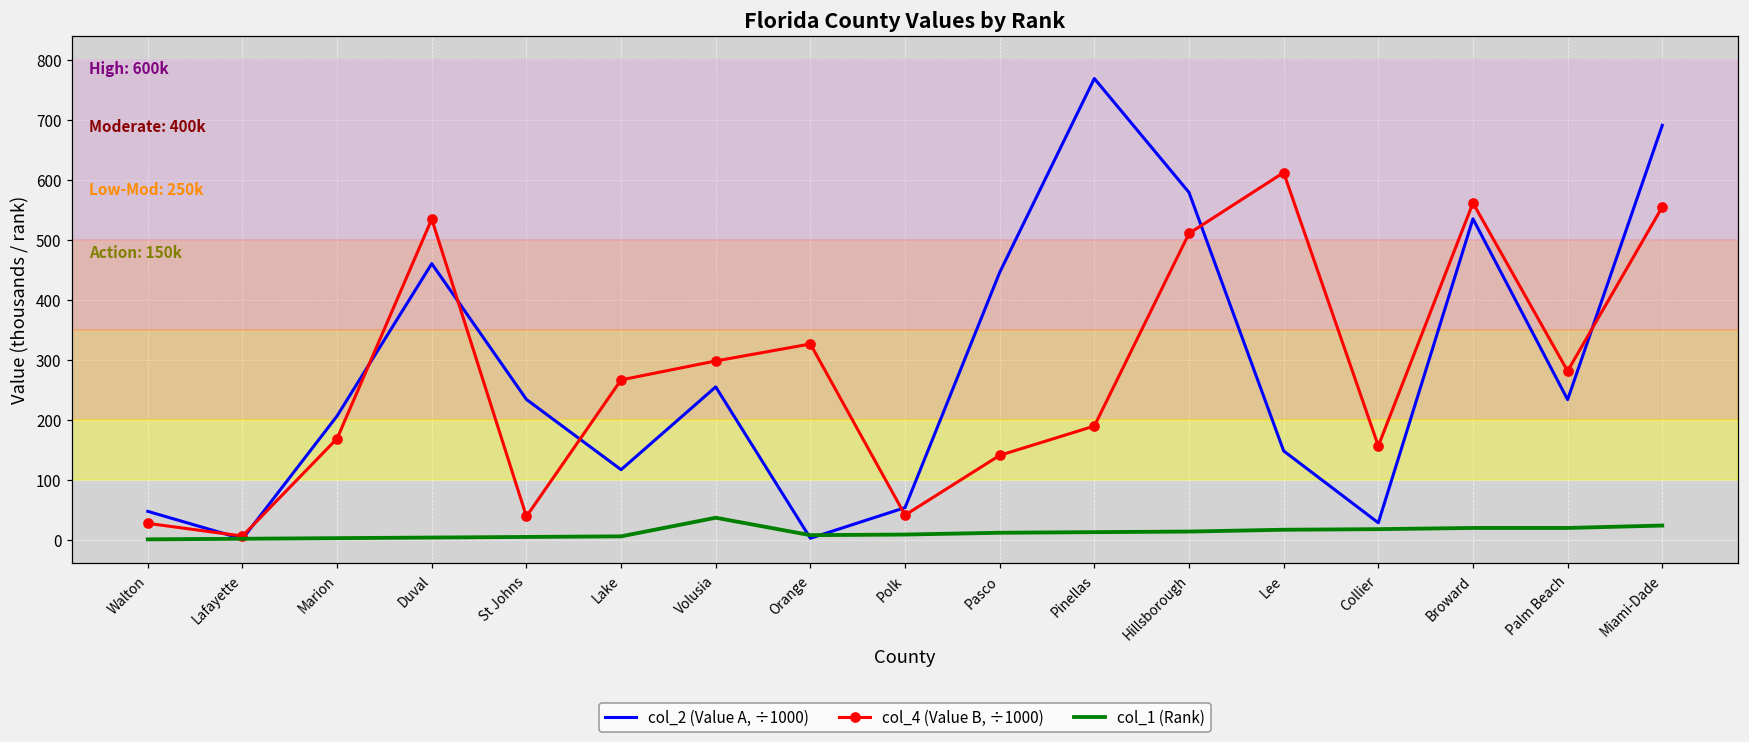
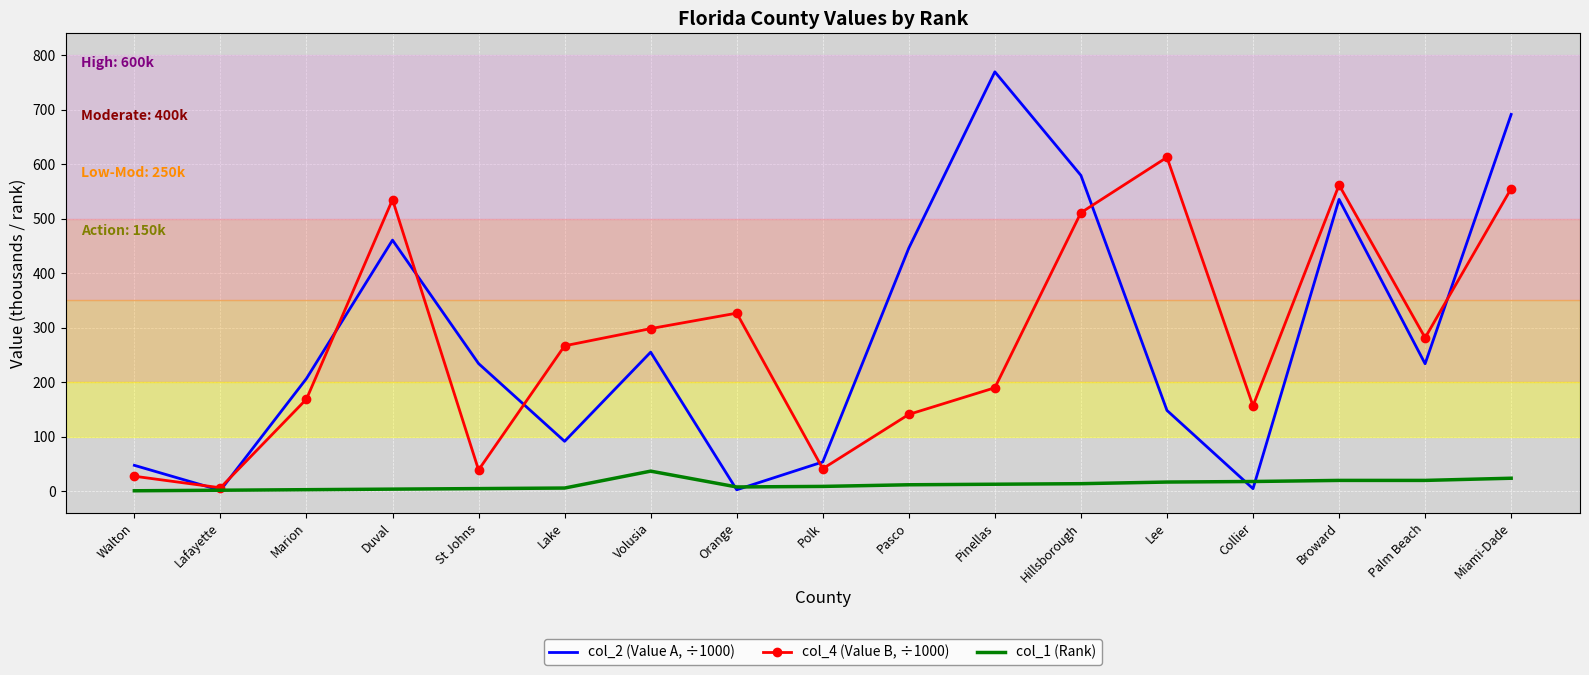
  {
    "col_2 (Value A, ÷1000)": {
      "Walton": 50,
      "Marion": 210,
      "Duval": 460,
      "St Johns": 230,
-     "Lake": 120,
+     "Lake": 90,
      "Volusia": 260,
      "Orange": 0,
      "Polk": 50,
      "Pasco": 450,
      "Pinellas": 770,
      "Hillsborough": 580,
      "Lee": 150,
-     "Collier": 30,
+     "Collier": 0,
      "Broward": 540,
      "Palm Beach": 230,
      "Miami-Dade": 690
    },
    "col_4 (Value B, ÷1000)": {
      "Walton": 30,
      "Marion": 170,
      "Duval": 530,
      "St Johns": 40,
      "Lake": 270,
      "Volusia": 300,
      "Orange": 330,
      "Polk": 40,
      "Pasco": 140,
      "Pinellas": 190,
      "Hillsborough": 510,
      "Lee": 610,
      "Collier": 160,
      "Broward": 560,
      "Palm Beach": 280,
      "Miami-Dade": 560
    },
    "col_1 (Rank)": {
      "Walton": 0,
      "Marion": 0,
      "Duval": 0,
      "St Johns": 10,
      "Lake": 10,
      "Volusia": 40,
      "Orange": 10,
      "Polk": 10,
      "Pasco": 10,
      "Pinellas": 10,
      "Hillsborough": 10,
      "Lee": 20,
      "Collier": 20,
      "Broward": 20,
      "Palm Beach": 20,
      "Miami-Dade": 20
    }
  }
